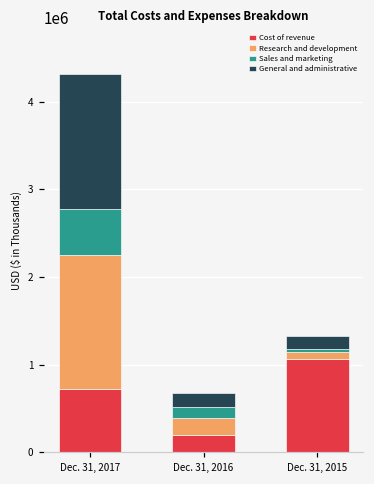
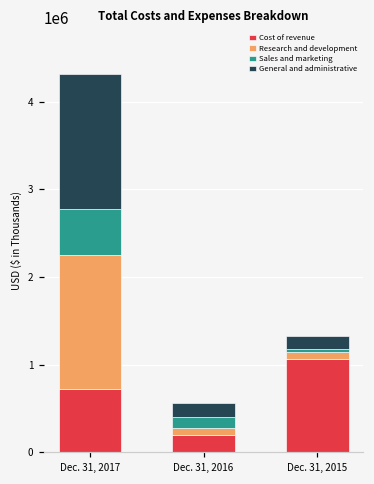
  {
    "Cost of revenue": {
      "Dec. 31, 2017": 700000,
      "Dec. 31, 2016": 200000,
      "Dec. 31, 2015": 1100000
    },
    "Research and development": {
      "Dec. 31, 2017": 1500000,
-     "Dec. 31, 2016": 200000,
+     "Dec. 31, 2016": 100000,
      "Dec. 31, 2015": 100000
    },
    "Sales and marketing": {
      "Dec. 31, 2017": 500000,
      "Dec. 31, 2016": 100000
    },
    "General and administrative": {
      "Dec. 31, 2017": 1500000,
      "Dec. 31, 2016": 200000,
      "Dec. 31, 2015": 100000
    }
  }
